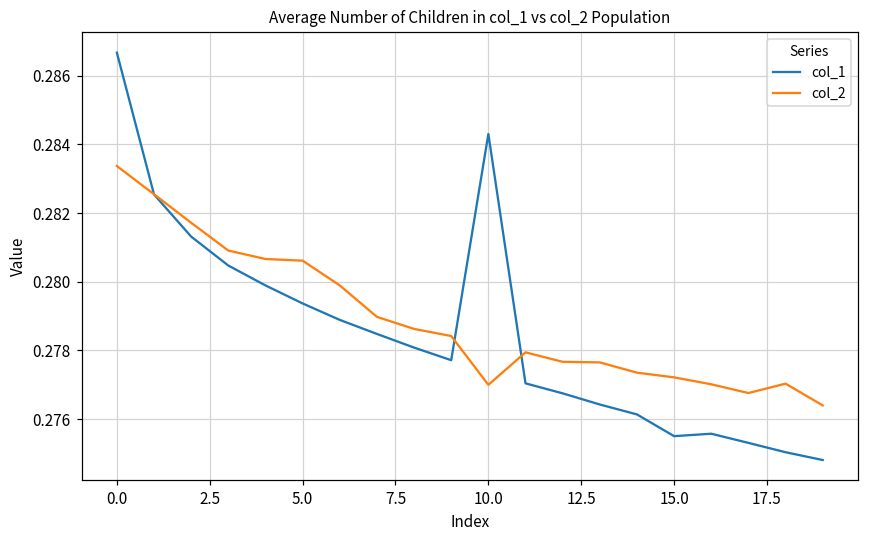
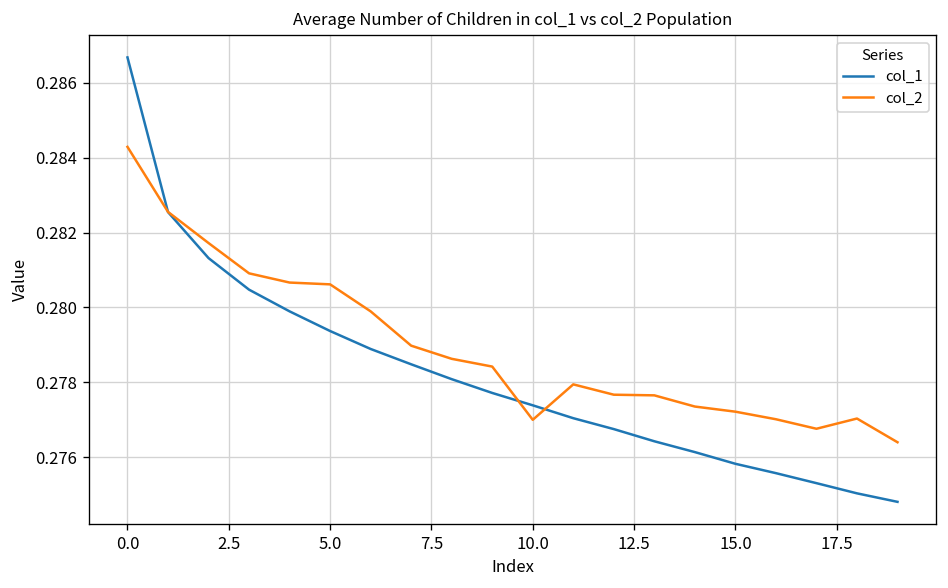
  {
    "col_1": {
      "0.0": 0.2867,
      "5.0": 0.2794,
-     "10.0": 0.2843,
-     "15.0": 0.2755
+     "10.0": 0.2774,
+     "15.0": 0.2758
    },
    "col_2": {
-     "0.0": 0.2834,
+     "0.0": 0.2843,
      "5.0": 0.2806,
      "10.0": 0.2770,
      "15.0": 0.2772
    }
  }
